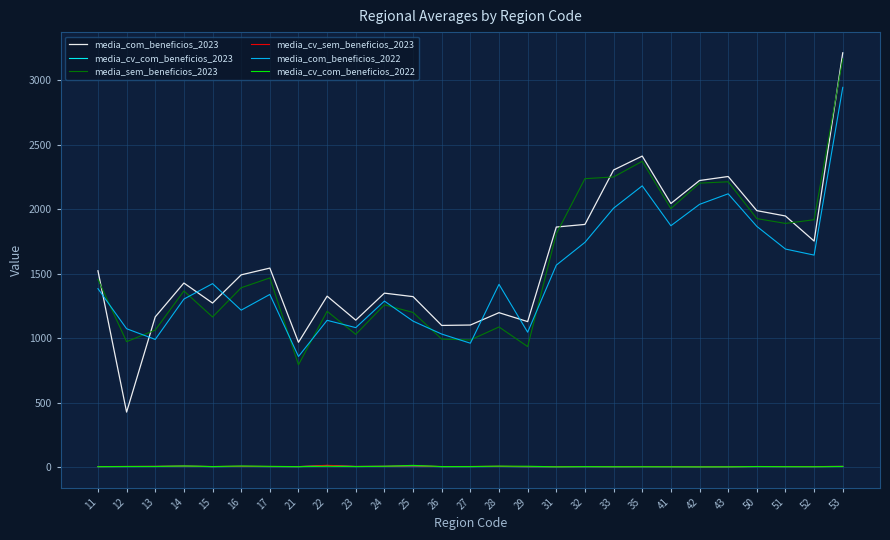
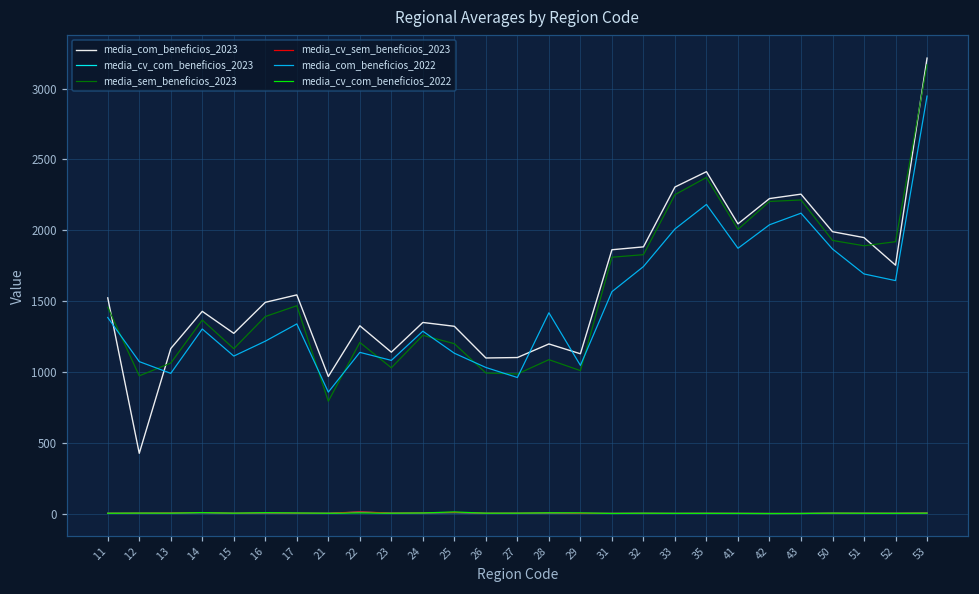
  {
    "media_com_beneficios_2023": {
      "11": 1520,
      "12": 430,
      "13": 1170,
      "14": 1430,
      "15": 1270,
      "16": 1490,
      "17": 1540,
      "21": 970,
      "22": 1330,
      "23": 1140,
      "24": 1350,
      "25": 1320,
      "26": 1100,
      "27": 1100,
      "28": 1200,
      "29": 1130,
      "31": 1860,
      "32": 1880,
      "33": 2310,
      "35": 2410,
      "41": 2050,
      "42": 2220,
      "43": 2250,
      "50": 1990,
      "51": 1950,
      "52": 1750,
      "53": 3210
    },
    "media_sem_beneficios_2023": {
      "11": 1460,
      "12": 970,
      "13": 1060,
      "14": 1370,
      "15": 1160,
      "16": 1390,
      "17": 1470,
      "21": 790,
      "22": 1210,
      "23": 1030,
      "24": 1260,
      "25": 1200,
      "26": 990,
      "27": 990,
      "28": 1090,
-     "29": 940,
+     "29": 1010,
      "31": 1810,
-     "32": 2240,
+     "32": 1830,
      "33": 2250,
      "35": 2370,
      "41": 2010,
      "42": 2200,
      "43": 2210,
      "50": 1930,
      "51": 1890,
      "52": 1920,
      "53": 3170
    },
    "media_com_beneficios_2022": {
      "11": 1380,
      "12": 1070,
      "13": 990,
      "14": 1300,
-     "15": 1420,
+     "15": 1110,
      "16": 1220,
      "17": 1340,
      "21": 860,
      "22": 1140,
      "23": 1080,
      "24": 1290,
      "25": 1130,
      "26": 1030,
      "27": 960,
      "28": 1420,
      "29": 1050,
      "31": 1570,
      "32": 1740,
      "33": 2010,
      "35": 2180,
      "41": 1870,
      "42": 2040,
      "43": 2120,
      "50": 1870,
      "51": 1690,
      "52": 1650,
      "53": 2950
    }
  }
